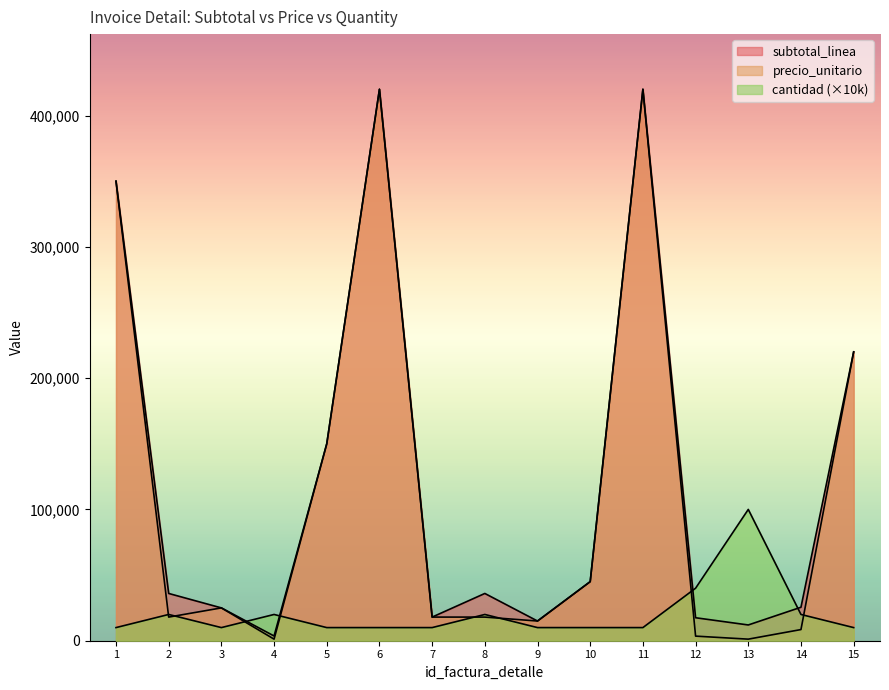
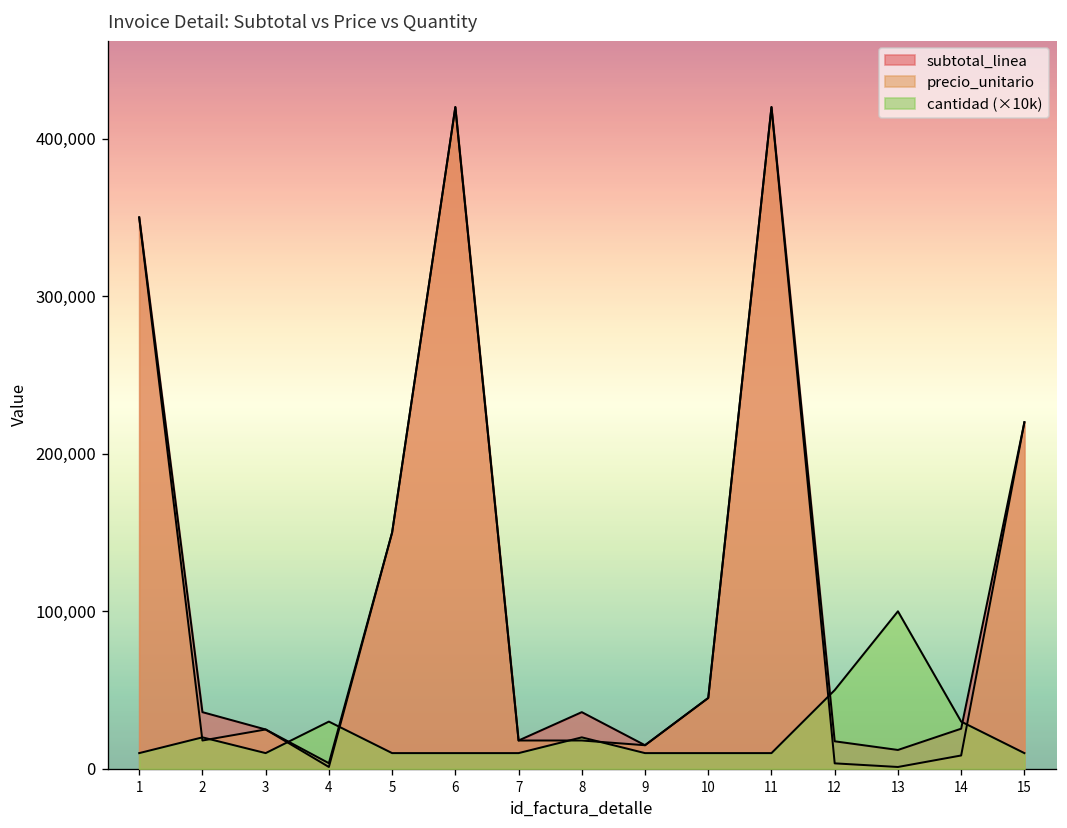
  {
    "cantidad (×10k)": {
      "1": "10,000",
      "2": "20,000",
      "3": "10,000",
-     "4": "20,000",
+     "4": "30,000",
      "5": "10,000",
      "6": "10,000",
      "7": "10,000",
      "8": "20,000",
      "9": "10,000",
      "10": "10,000",
      "11": "10,000",
-     "12": "40,000",
+     "12": "50,000",
      "13": "100,000",
-     "14": "20,000",
+     "14": "30,000",
      "15": "10,000"
    }
  }
